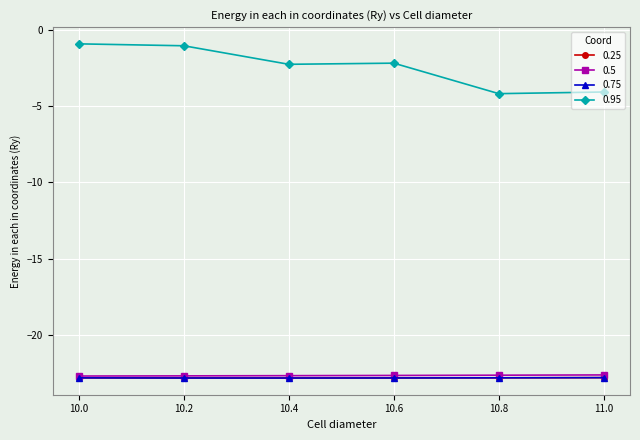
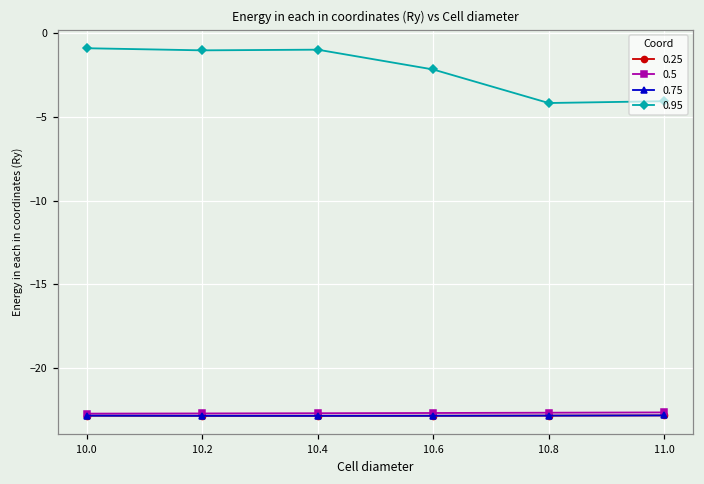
  {
    "0.75": {
      "10.6": -22.8,
      "10.8": -22.8,
      "11.0": -22.8
    },
    "0.5": {
      "10.6": -22.7,
      "10.8": -22.7,
      "11.0": -22.6
    },
    "0.95": {
      "10.0": -0.9,
      "10.2": -1.0,
-     "10.4": -2.3,
+     "10.4": -1.0,
      "10.6": -2.2,
      "10.8": -4.2
    }
  }
